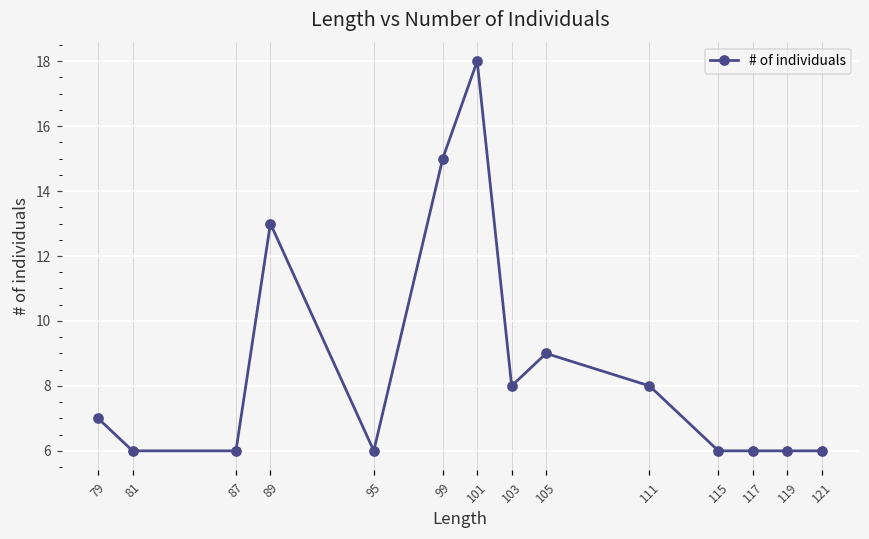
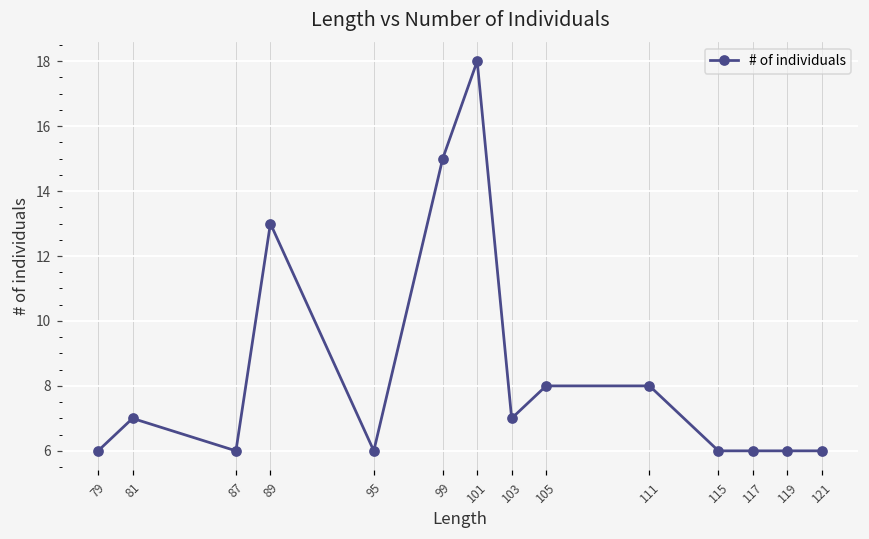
  {
-   "79": 7,
-   "81": 6,
+   "79": 6,
+   "81": 7,
    "87": 6,
    "89": 13,
    "95": 6,
    "99": 15,
    "101": 18,
-   "103": 8,
-   "105": 9,
+   "103": 7,
+   "105": 8,
    "111": 8,
    "115": 6,
    "117": 6,
    "119": 6,
    "121": 6
  }
